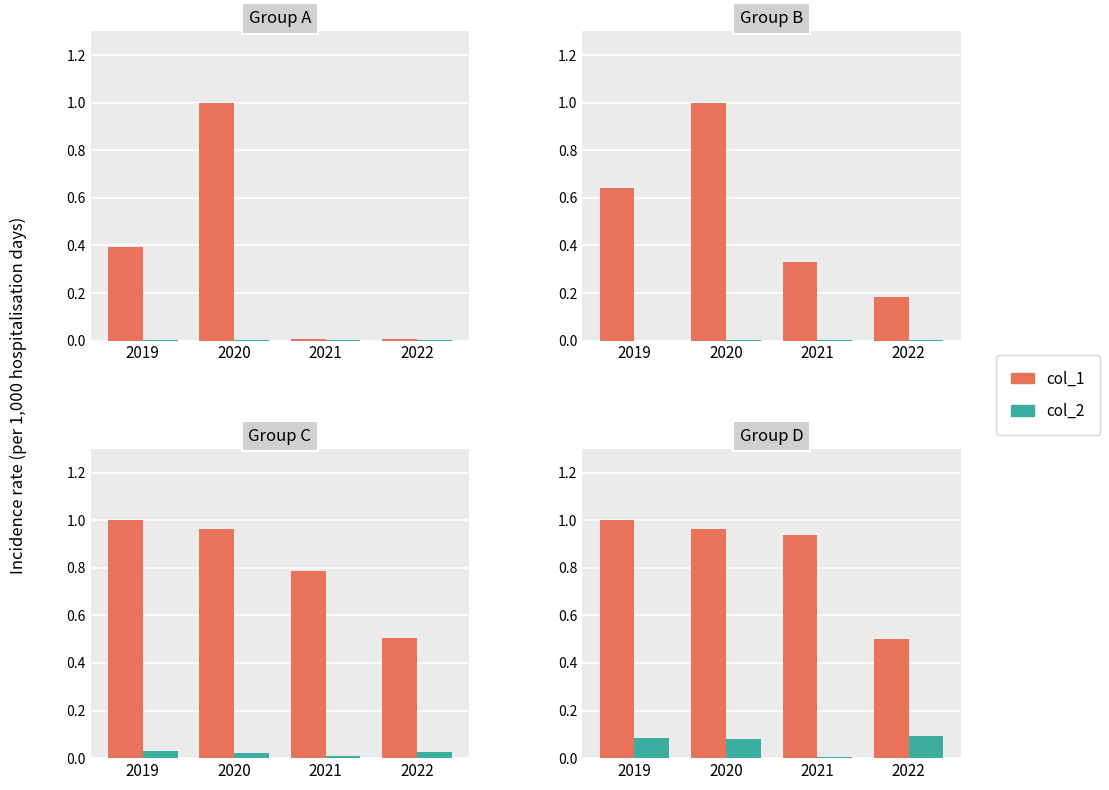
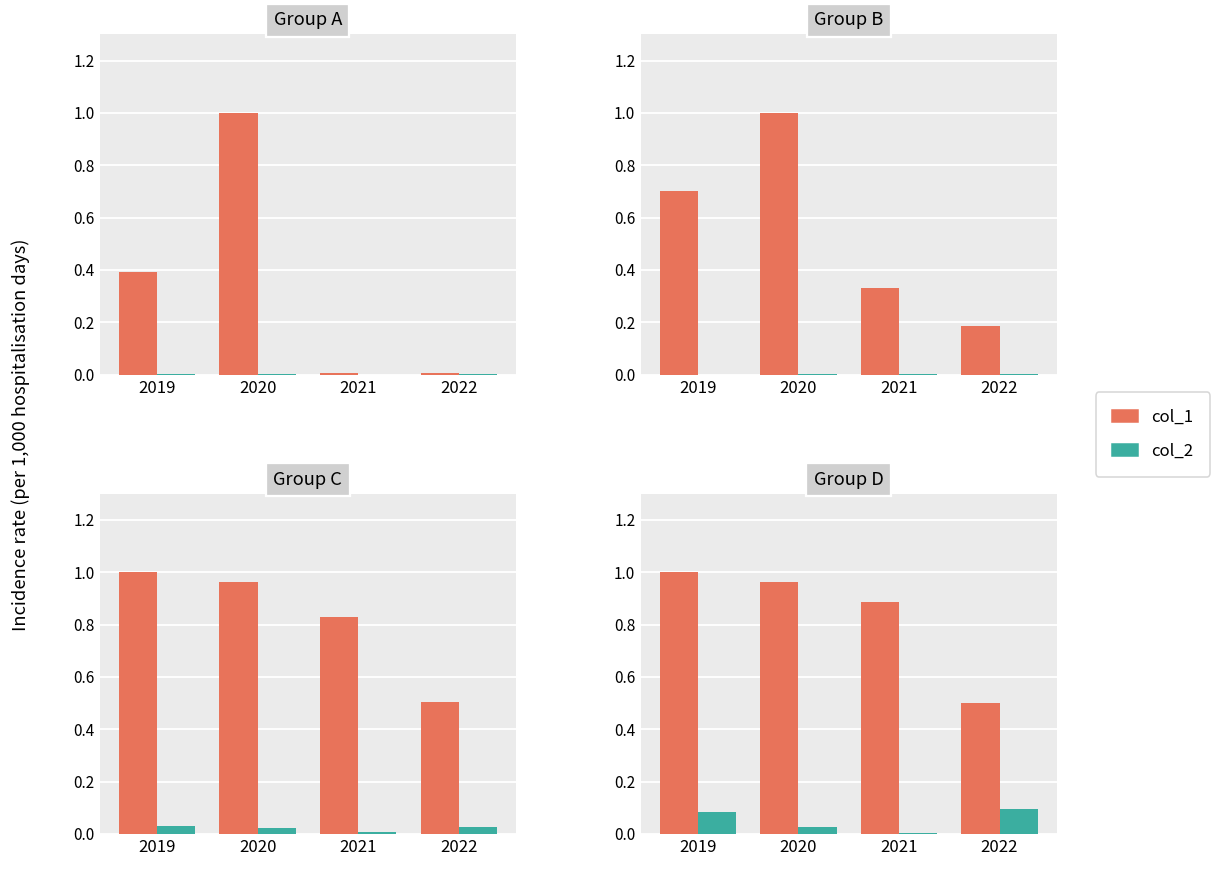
  {
    "Group A": {
      "col_1": {
        "2019": 0.39,
        "2020": 1.00
      }
    },
    "Group B": {
      "col_1": {
-       "2019": 0.64,
+       "2019": 0.70,
        "2020": 1.00,
        "2021": 0.33,
        "2022": 0.19
      }
    },
    "Group C": {
      "col_1": {
        "2019": 1.00,
        "2020": 0.96,
-       "2021": 0.79,
+       "2021": 0.83,
        "2022": 0.50
      },
      "col_2": {
        "2019": 0.03,
        "2020": 0.02,
        "2022": 0.03
      }
    },
    "Group D": {
      "col_1": {
        "2019": 1.00,
        "2020": 0.96,
-       "2021": 0.94,
+       "2021": 0.89,
        "2022": 0.50
      },
      "col_2": {
        "2019": 0.08,
-       "2020": 0.08,
+       "2020": 0.03,
        "2022": 0.09
      }
    }
  }
